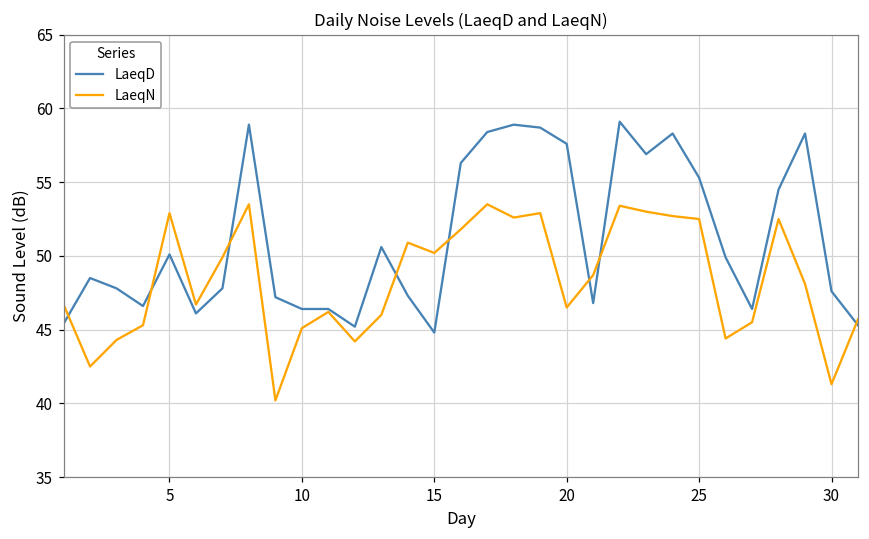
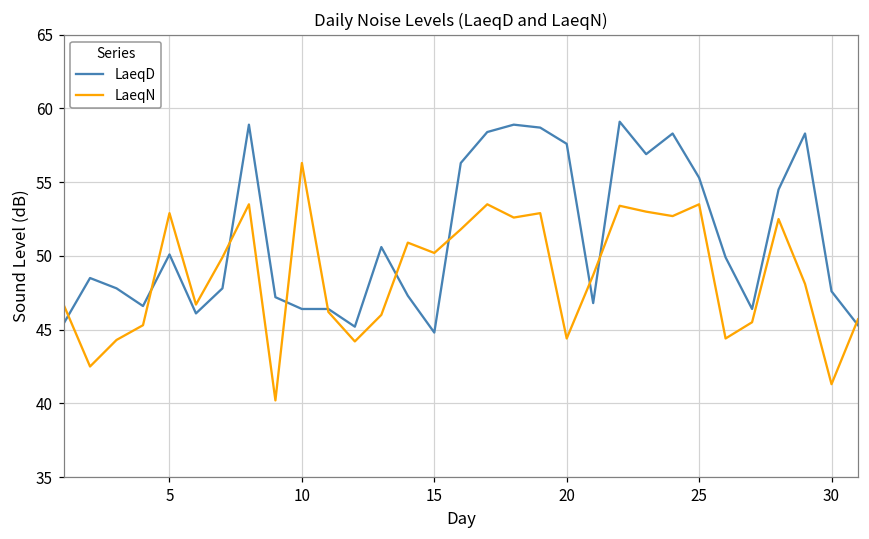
  {
    "LaeqD": {
      "5": 50.1,
      "10": 46.4,
      "15": 44.8,
      "20": 57.6,
      "25": 55.3,
      "30": 47.6
    },
    "LaeqN": {
      "5": 52.9,
-     "10": 45.1,
+     "10": 56.3,
      "15": 50.2,
-     "20": 46.5,
-     "25": 52.5,
+     "20": 44.4,
+     "25": 53.5,
      "30": 41.3
    }
  }
